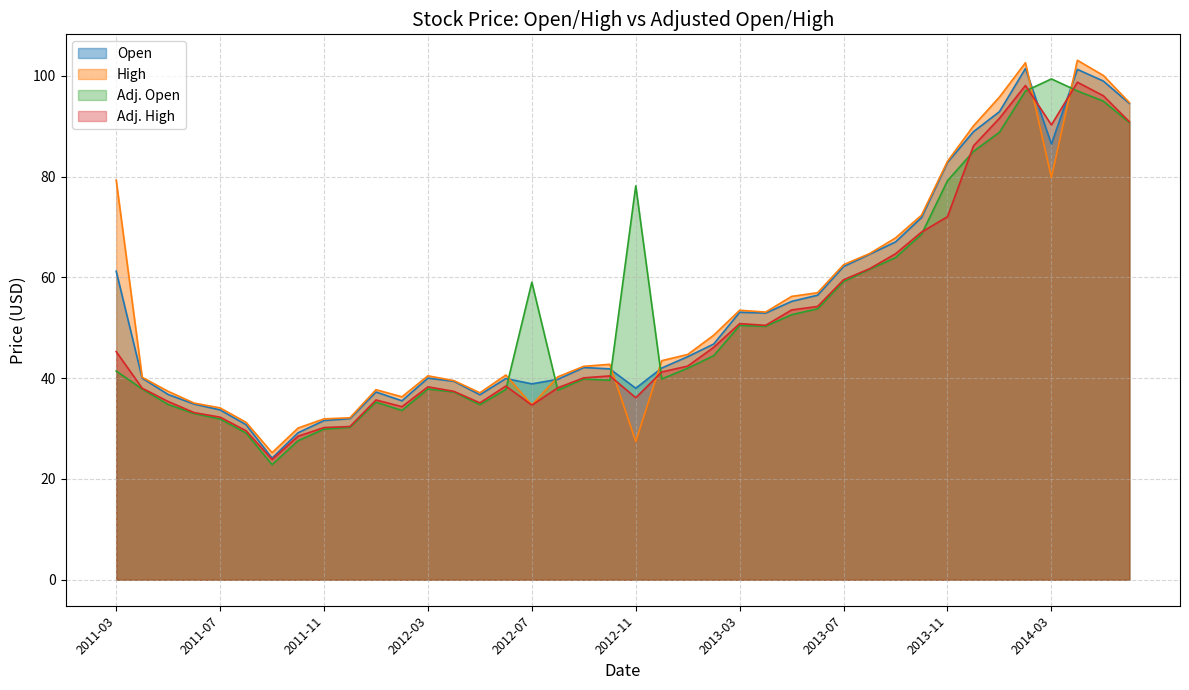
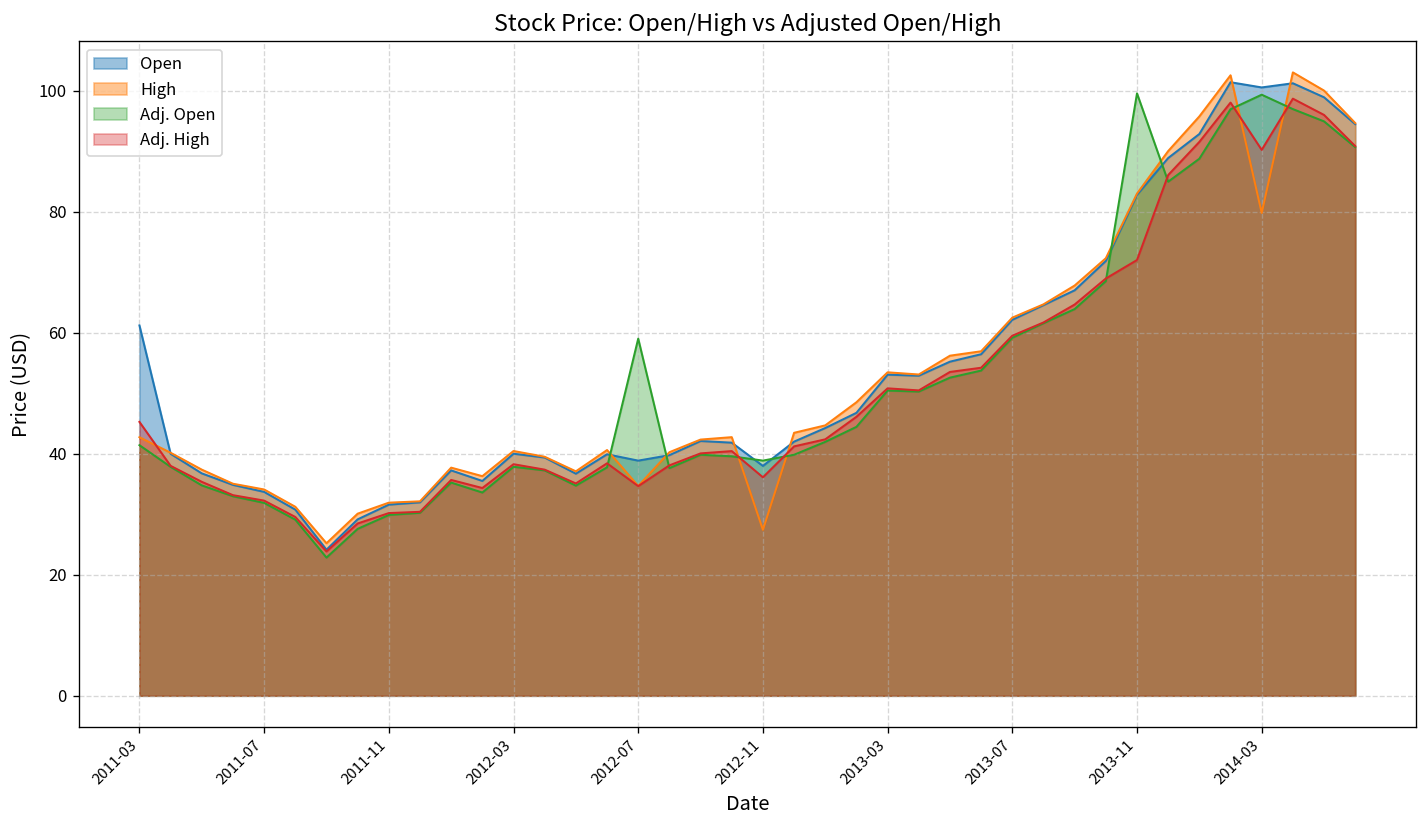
  {
    "Open": {
      "2011-03": 61,
      "2012-07": 39,
      "2012-11": 38,
-     "2014-03": 86
+     "2014-03": 101
    },
    "High": {
-     "2011-03": 79,
+     "2011-03": 43,
      "2012-11": 27,
      "2014-03": 80
    },
    "Adj. Open": {
      "2011-03": 41,
      "2012-07": 59,
-     "2012-11": 78,
-     "2013-11": 79,
+     "2012-11": 39,
+     "2013-11": 100,
      "2014-03": 99
    },
    "Adj. High": {
      "2011-03": 45,
      "2012-11": 36,
      "2013-11": 72,
      "2014-03": 90
    }
  }
